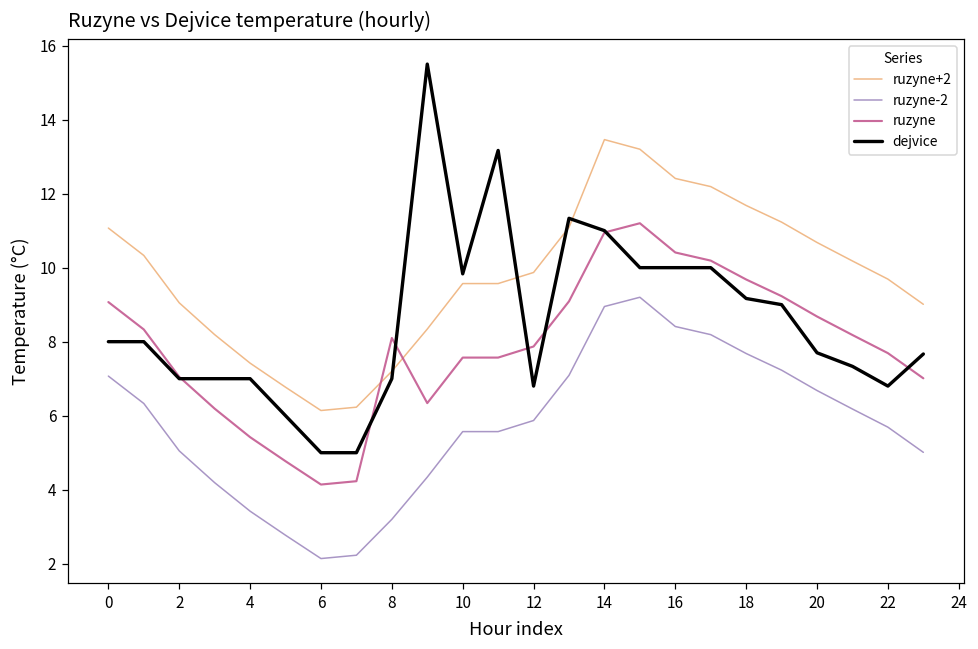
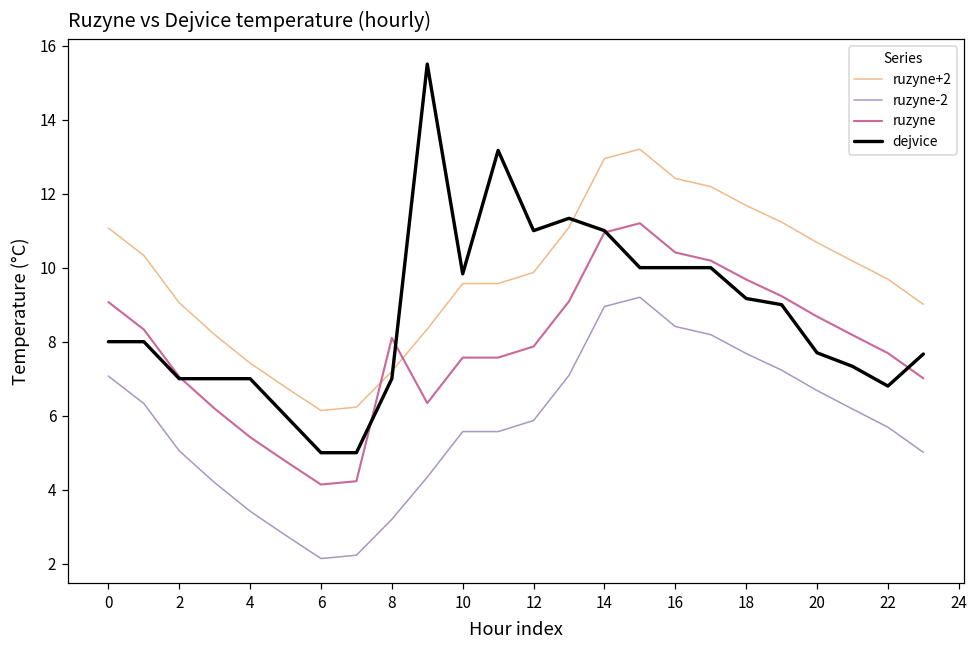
  {
    "ruzyne+2": {
      "0": 11.1,
      "2": 9.1,
      "4": 7.4,
      "6": 6.1,
      "8": 7.2,
      "10": 9.6,
      "12": 9.9,
-     "14": 13.5,
+     "14": 13.0,
      "16": 12.4,
      "18": 11.7,
      "20": 10.7,
      "22": 9.7
    },
    "ruzyne-2": {
      "0": 7.1,
      "2": 5.1,
      "4": 3.4,
      "6": 2.1,
      "8": 3.2,
      "10": 5.6,
      "12": 5.9,
      "14": 9.0,
      "16": 8.4,
      "18": 7.7,
      "20": 6.7,
      "22": 5.7
    },
    "ruzyne": {
      "0": 9.1,
      "4": 5.4,
      "6": 4.1,
      "8": 8.1,
      "10": 7.6,
      "12": 7.9,
      "16": 10.4,
      "18": 9.7,
      "20": 8.7,
      "22": 7.7
    },
    "dejvice": {
      "0": 8.0,
      "4": 7.0,
      "6": 5.0,
      "8": 7.0,
      "10": 9.8,
-     "12": 6.8,
+     "12": 11.0,
      "16": 10.0,
      "18": 9.2,
      "20": 7.7,
      "22": 6.8
    }
  }
